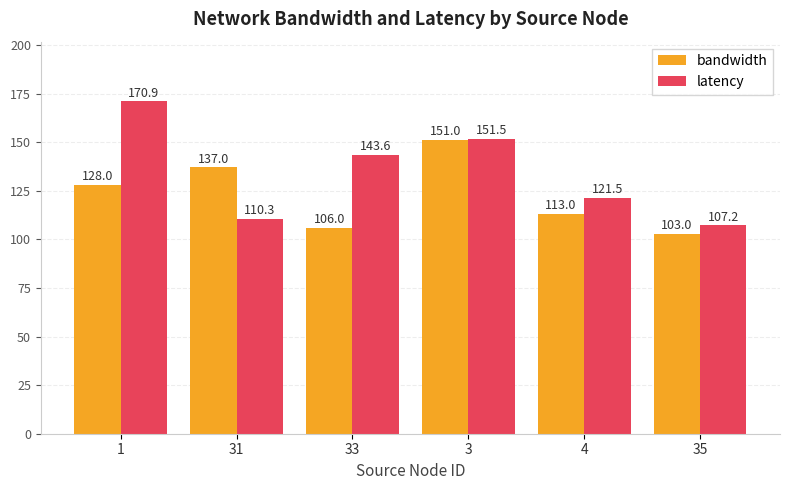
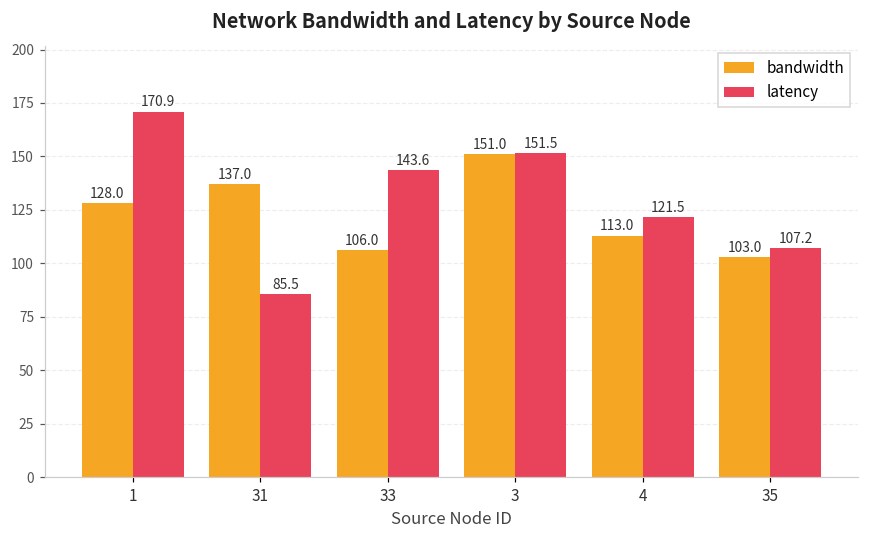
  {
    "bandwidth": {
      "1": 128.0,
      "31": 137.0,
      "33": 106.0,
      "3": 151.0,
      "4": 113.0,
      "35": 103.0
    },
    "latency": {
      "1": 170.9,
-     "31": 110.3,
+     "31": 85.5,
      "33": 143.6,
      "3": 151.5,
      "4": 121.5,
      "35": 107.2
    }
  }
